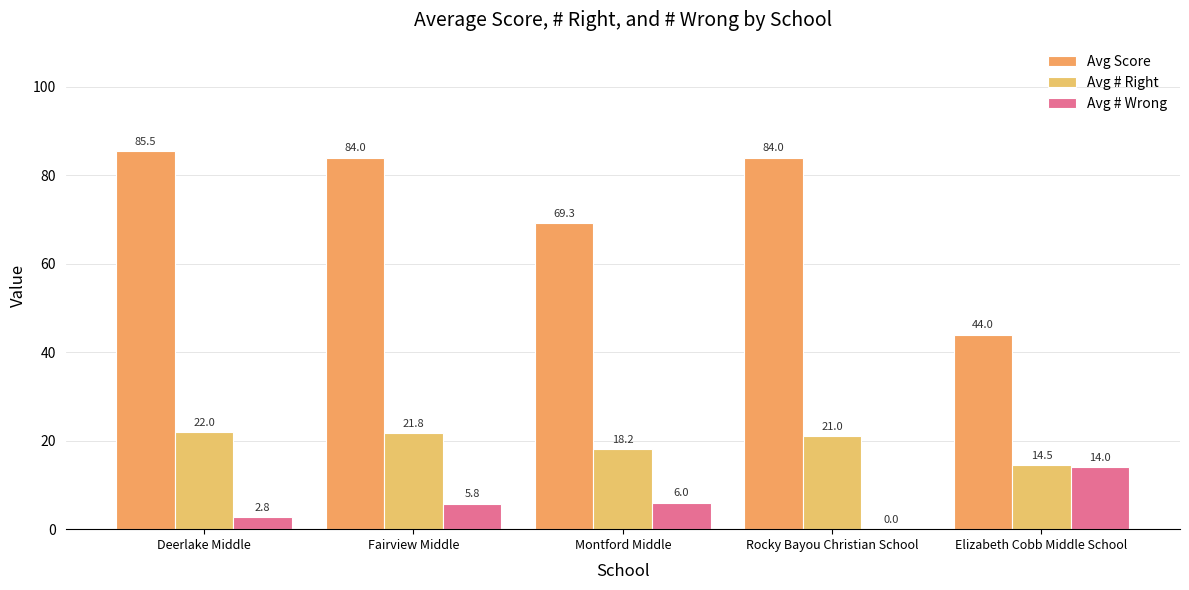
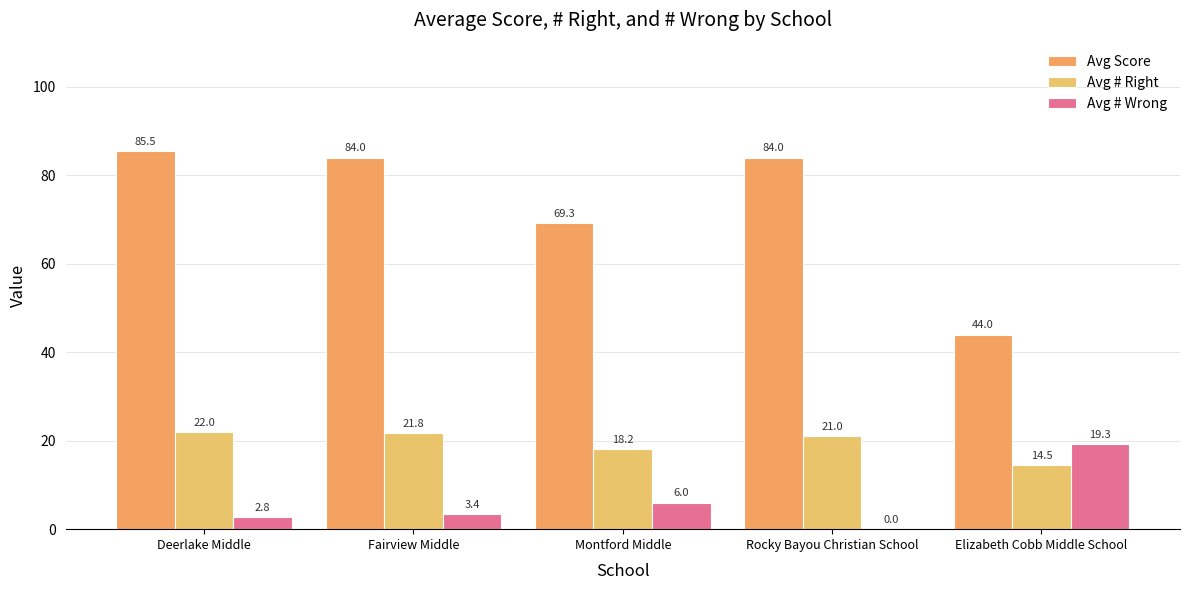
  {
    "Avg # Wrong": {
      "Deerlake Middle": 2.8,
-     "Fairview Middle": 5.8,
+     "Fairview Middle": 3.4,
      "Montford Middle": 6.0,
      "Rocky Bayou Christian School": 0.0,
-     "Elizabeth Cobb Middle School": 14.0
+     "Elizabeth Cobb Middle School": 19.3
    }
  }
